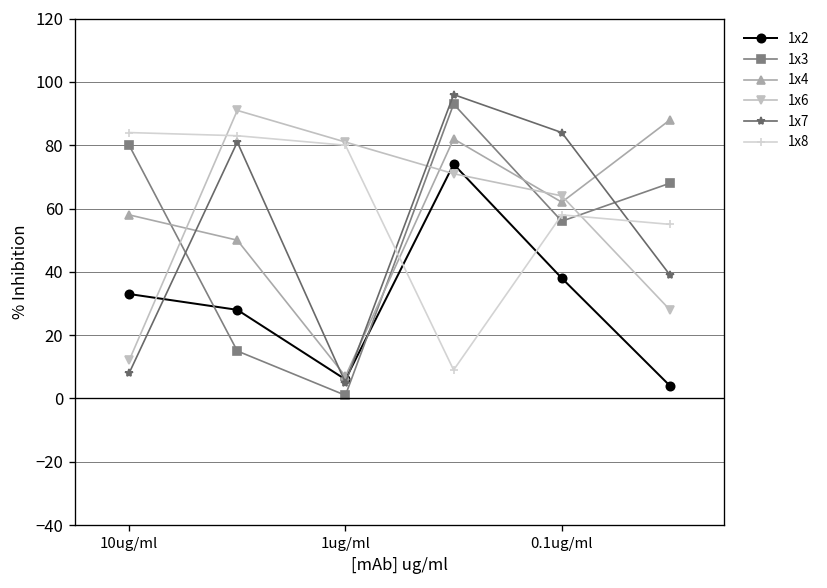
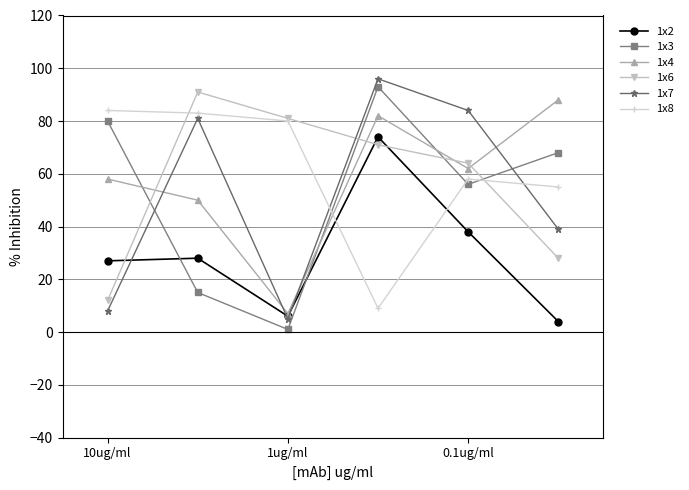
  {
    "1x2": {
-     "10ug/ml": 33,
+     "10ug/ml": 27,
      "1ug/ml": 6,
      "0.1ug/ml": 38
    }
  }
